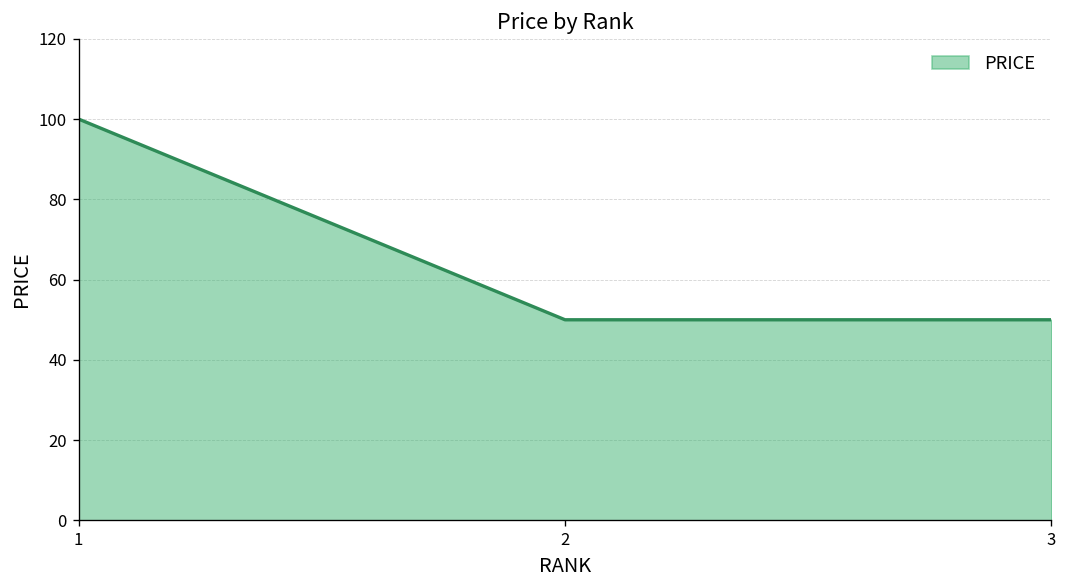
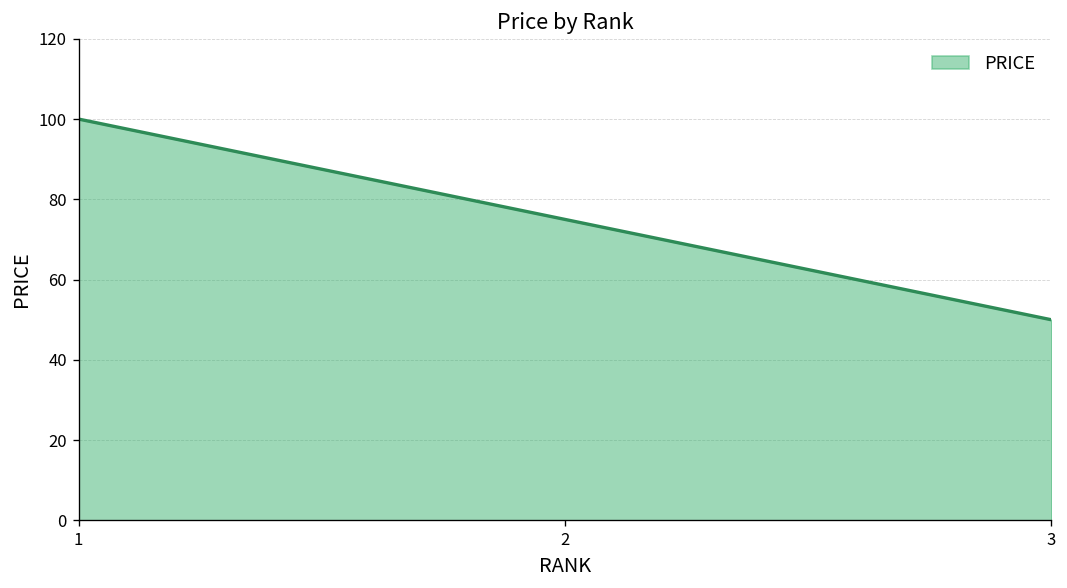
  {
    "1": 100,
-   "2": 50,
+   "2": 75,
    "3": 50
  }
